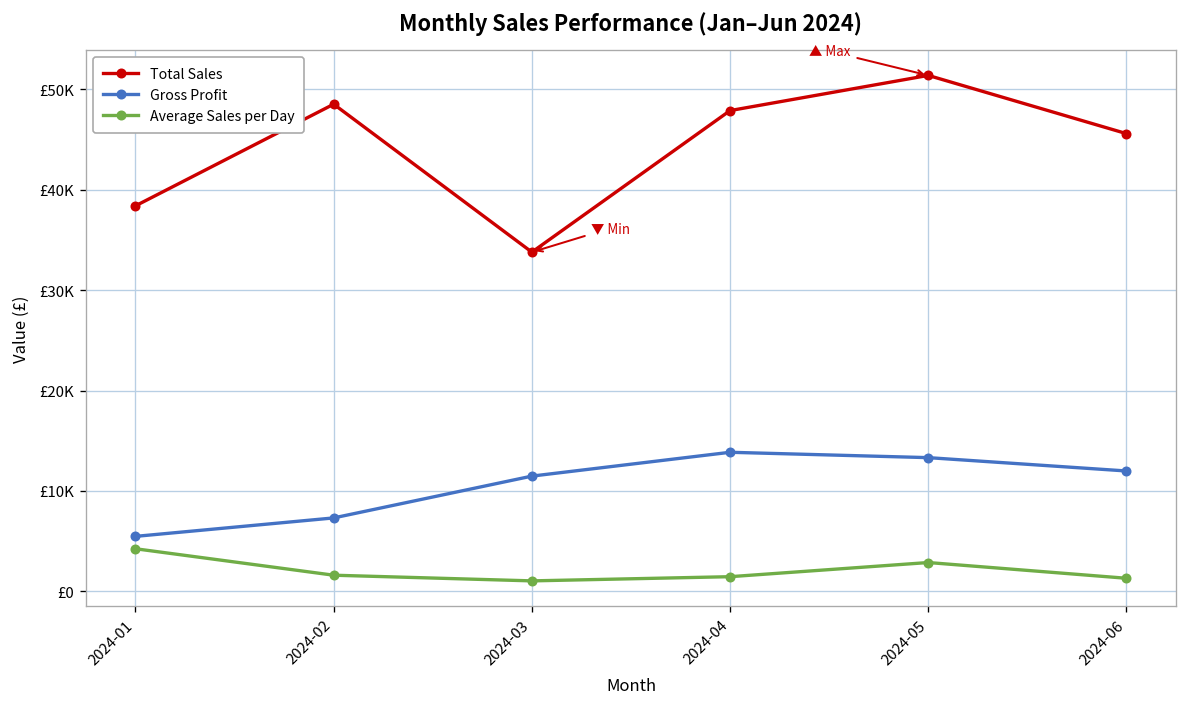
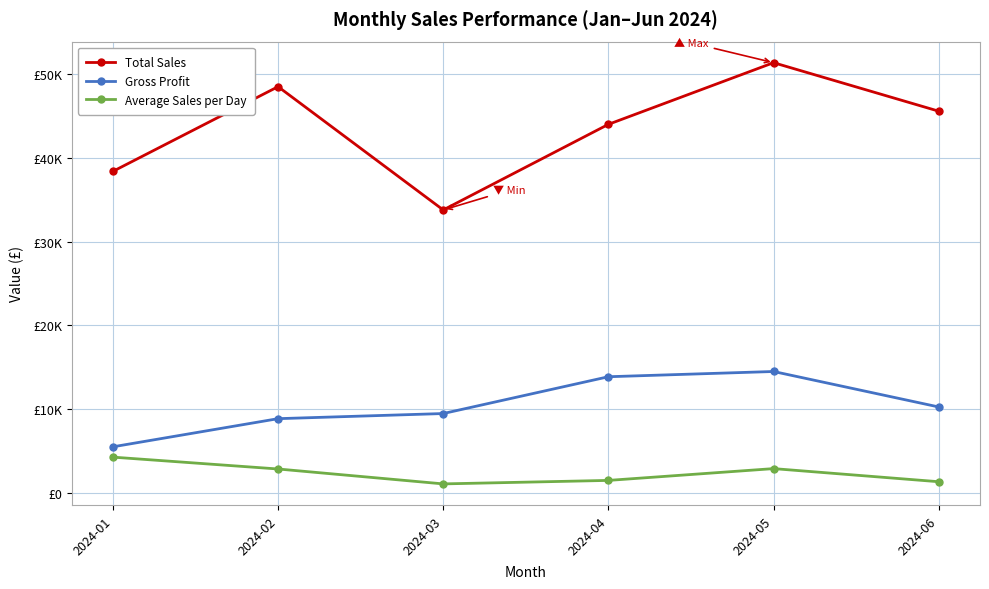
  {
    "Total Sales": {
      "2024-01": "£38000",
      "2024-02": "£49000",
      "2024-03": "£34000",
-     "2024-04": "£48000",
+     "2024-04": "£44000",
      "2024-05": "£51000",
      "2024-06": "£46000"
    },
    "Gross Profit": {
      "2024-01": "£5000",
-     "2024-02": "£7000",
-     "2024-03": "£11000",
+     "2024-02": "£9000",
+     "2024-03": "£9000",
      "2024-04": "£14000",
-     "2024-05": "£13000",
-     "2024-06": "£12000"
+     "2024-05": "£14000",
+     "2024-06": "£10000"
    },
    "Average Sales per Day": {
      "2024-01": "£4000",
-     "2024-02": "£2000",
+     "2024-02": "£3000",
      "2024-03": "£1000",
      "2024-04": "£1000",
      "2024-05": "£3000",
      "2024-06": "£1000"
    }
  }
